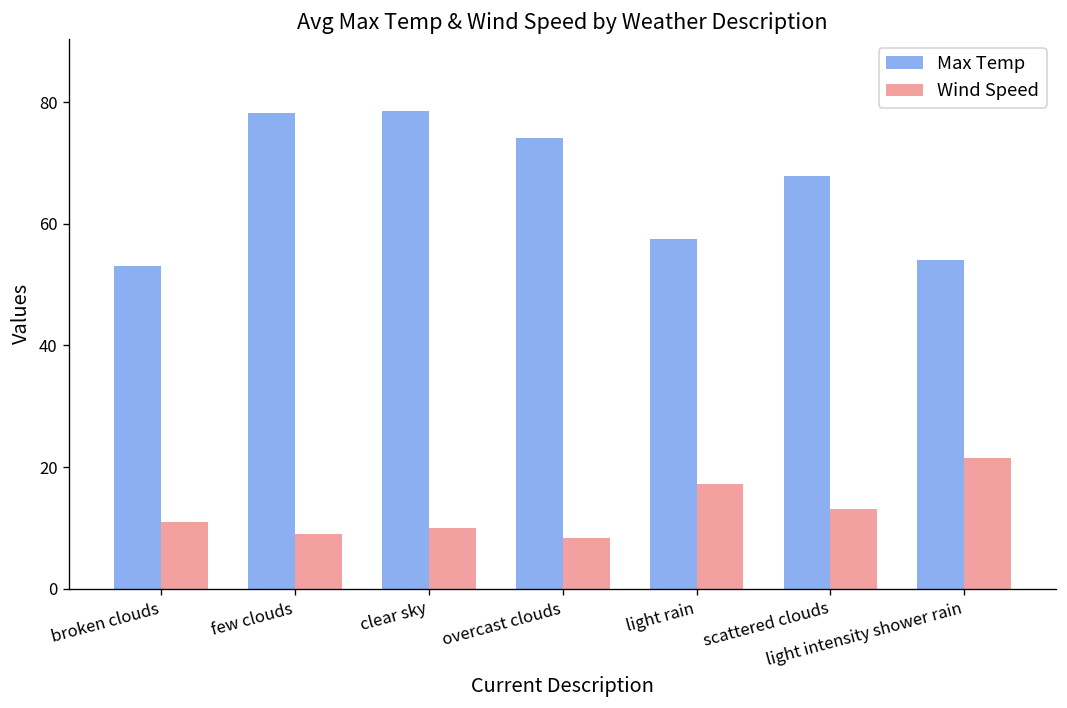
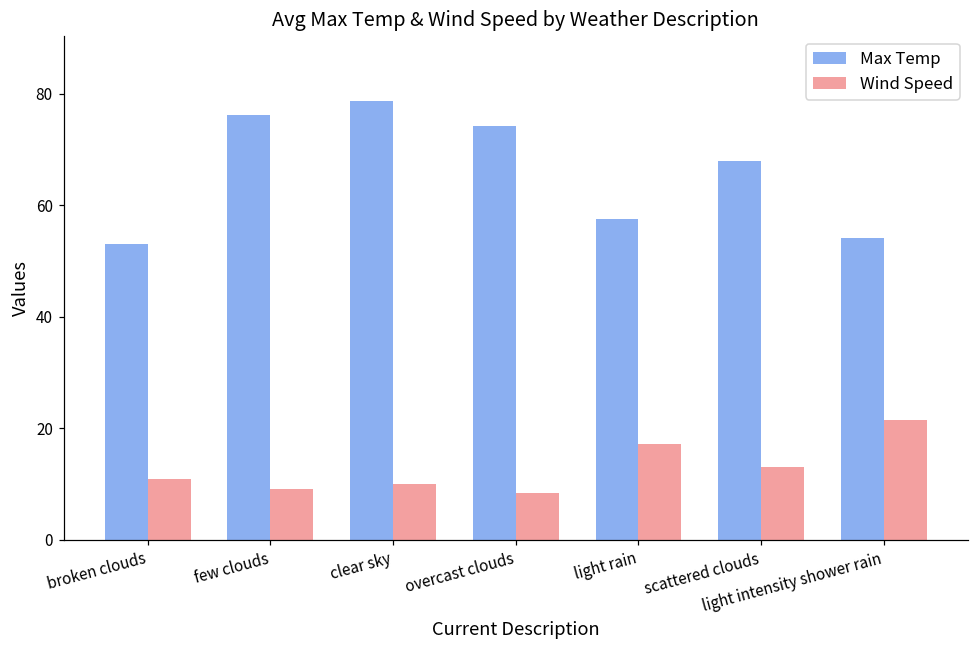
  {
    "Max Temp": {
      "broken clouds": 53,
-     "few clouds": 78,
+     "few clouds": 76,
      "clear sky": 79,
      "overcast clouds": 74,
      "light rain": 57,
      "scattered clouds": 68,
      "light intensity shower rain": 54
    },
    "Wind Speed": {
      "broken clouds": 11,
      "few clouds": 9,
      "clear sky": 10,
      "overcast clouds": 8,
      "light rain": 17,
      "scattered clouds": 13,
      "light intensity shower rain": 21
    }
  }
